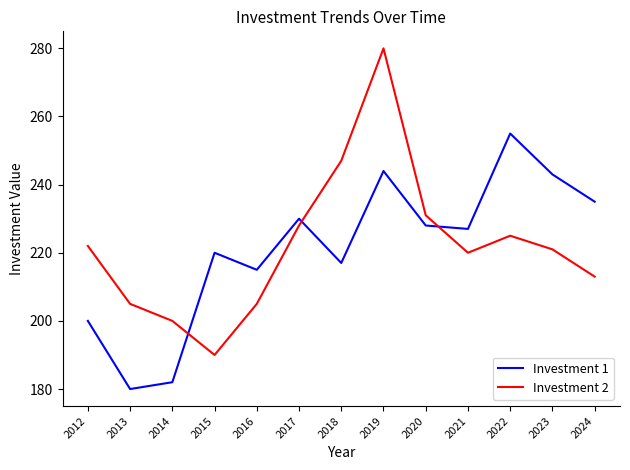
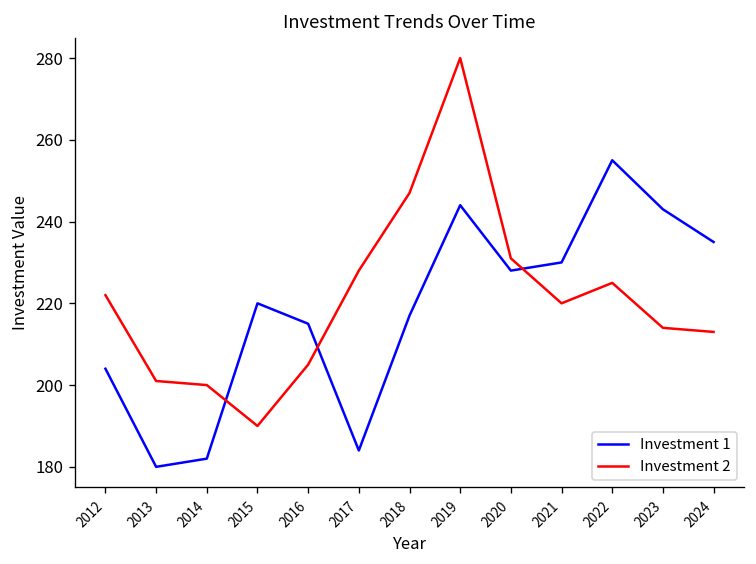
  {
    "Investment 1": {
-     "2012": 200,
+     "2012": 204,
      "2013": 180,
      "2014": 182,
      "2015": 220,
      "2016": 215,
-     "2017": 230,
+     "2017": 184,
      "2018": 217,
      "2019": 244,
      "2020": 228,
-     "2021": 227,
+     "2021": 230,
      "2022": 255,
      "2023": 243,
      "2024": 235
    },
    "Investment 2": {
      "2012": 222,
-     "2013": 205,
+     "2013": 201,
      "2014": 200,
      "2015": 190,
      "2016": 205,
      "2017": 228,
      "2018": 247,
      "2019": 280,
      "2020": 231,
      "2021": 220,
      "2022": 225,
-     "2023": 221,
+     "2023": 214,
      "2024": 213
    }
  }
